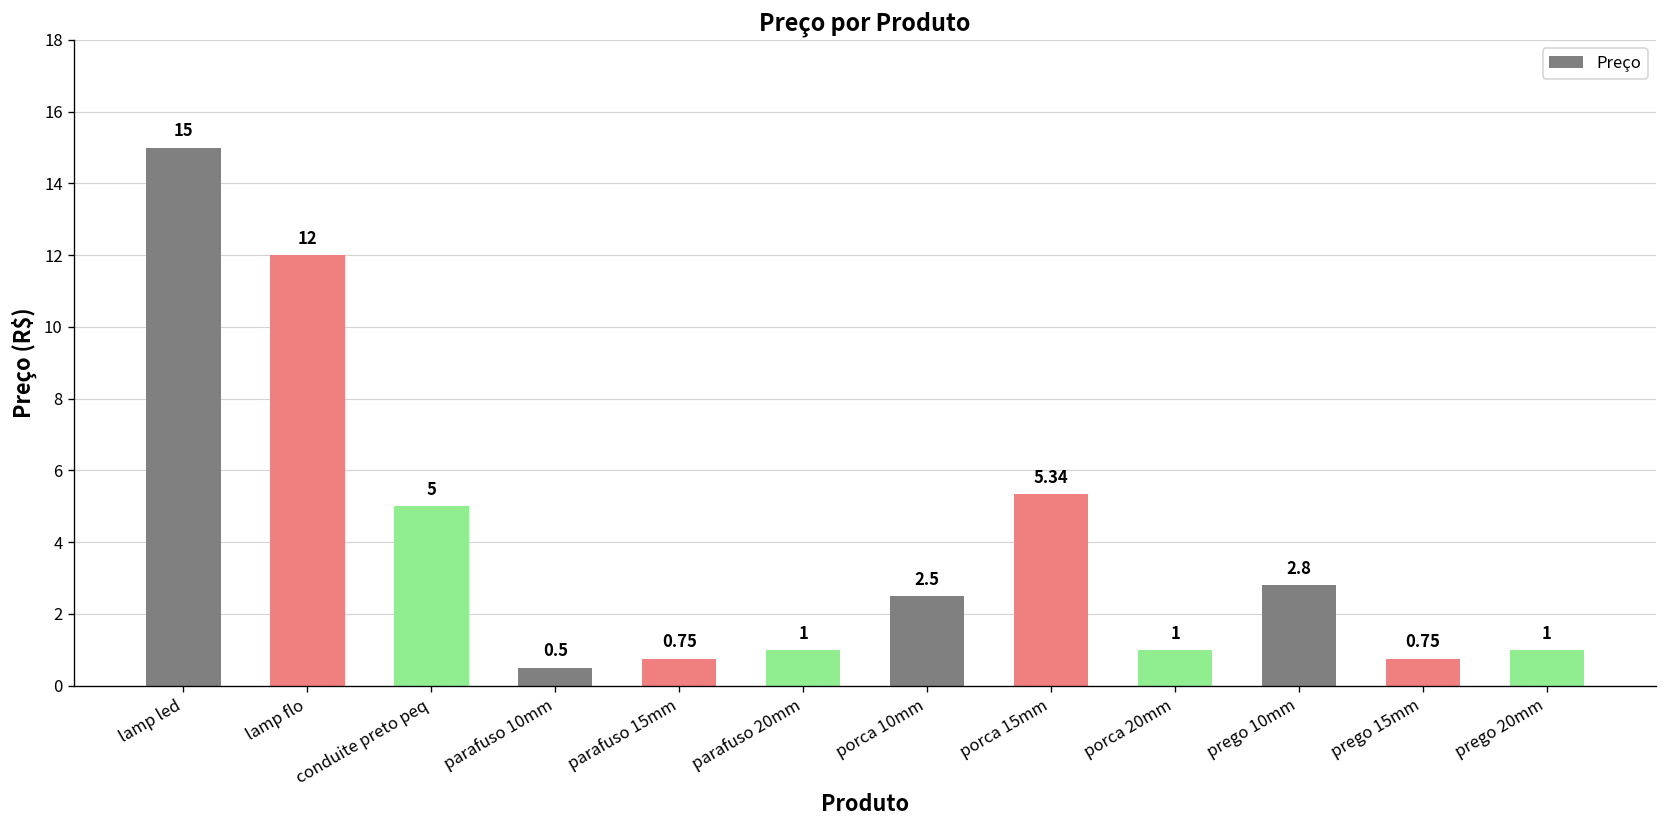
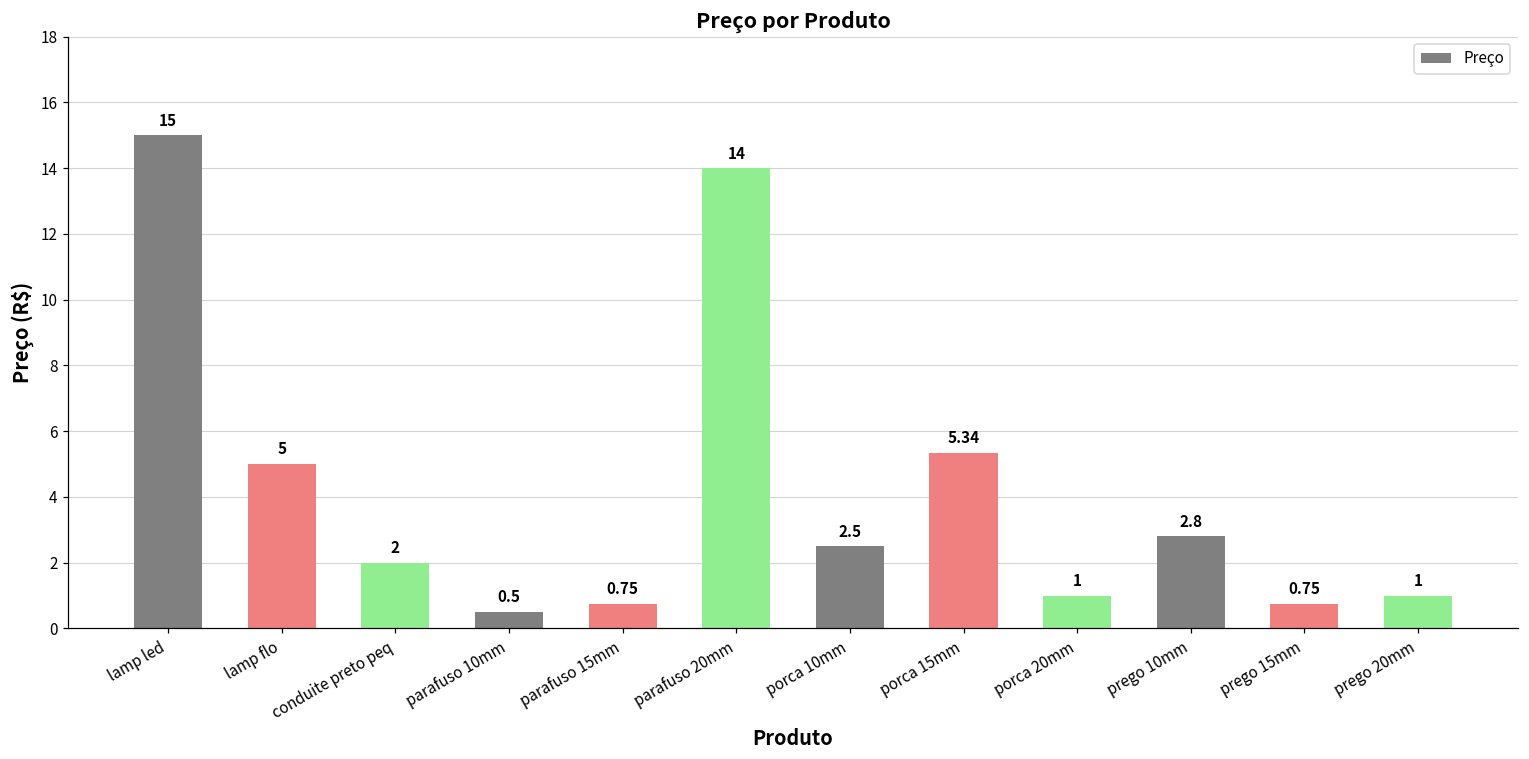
  {
    "lamp led": 15,
-   "lamp flo": 12,
-   "conduite preto peq": 5,
+   "lamp flo": 5,
+   "conduite preto peq": 2,
    "parafuso 10mm": 0.5,
    "parafuso 15mm": 0.75,
-   "parafuso 20mm": 1,
+   "parafuso 20mm": 14,
    "porca 10mm": 2.5,
    "porca 15mm": 5.34,
    "porca 20mm": 1,
    "prego 10mm": 2.8,
    "prego 15mm": 0.75,
    "prego 20mm": 1
  }
